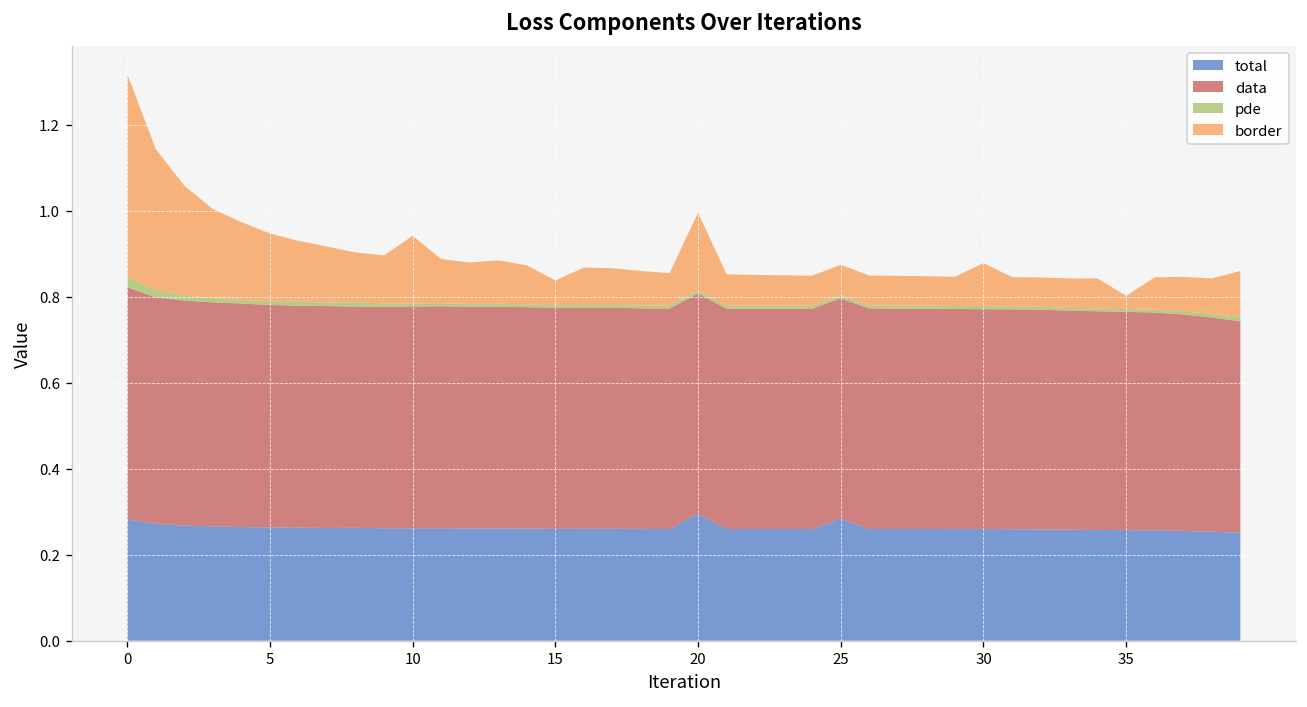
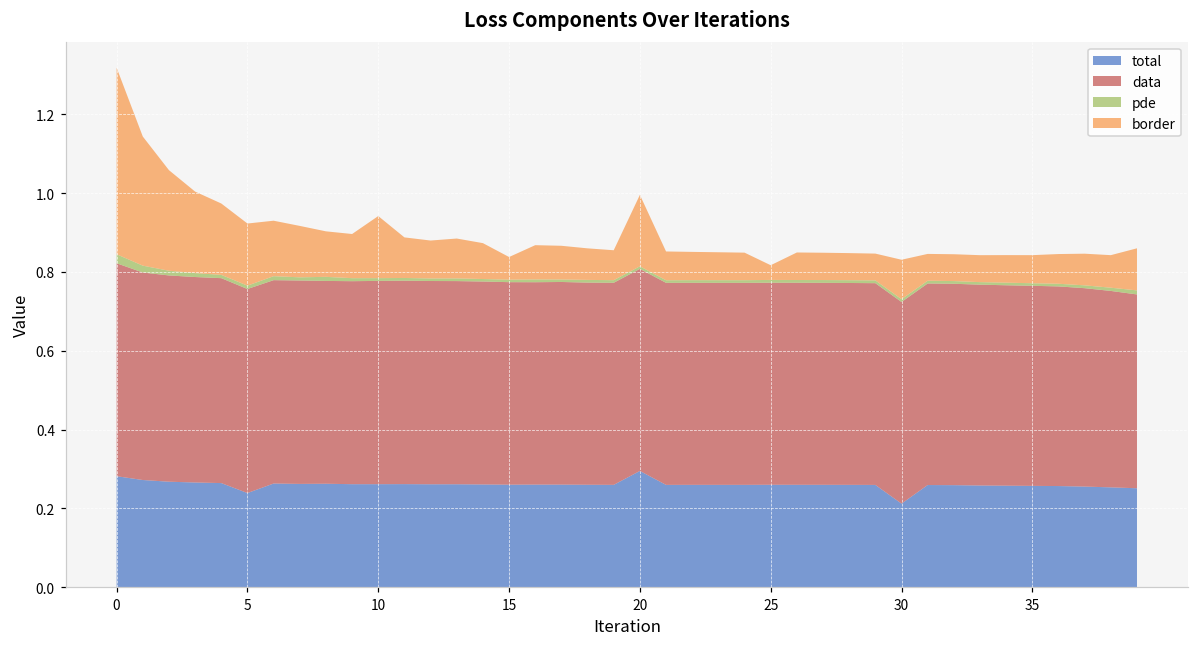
  {
    "total": {
      "0": 0.28,
-     "5": 0.26,
+     "5": 0.24,
      "10": 0.26,
      "15": 0.26,
      "20": 0.29,
-     "25": 0.28,
-     "30": 0.26,
+     "25": 0.26,
+     "30": 0.21,
      "35": 0.26
    },
    "data": {
      "0": 0.54,
      "5": 0.52
    },
    "pde": {
      "0": 0.02,
      "5": 0.01
    },
    "border": {
      "0": 0.47,
      "5": 0.16,
      "10": 0.16,
      "15": 0.06,
      "20": 0.18,
-     "25": 0.07,
+     "25": 0.04,
      "30": 0.10,
-     "35": 0.03
+     "35": 0.07
    }
  }
